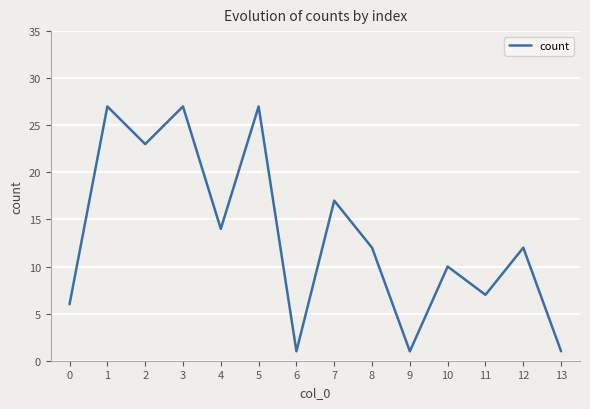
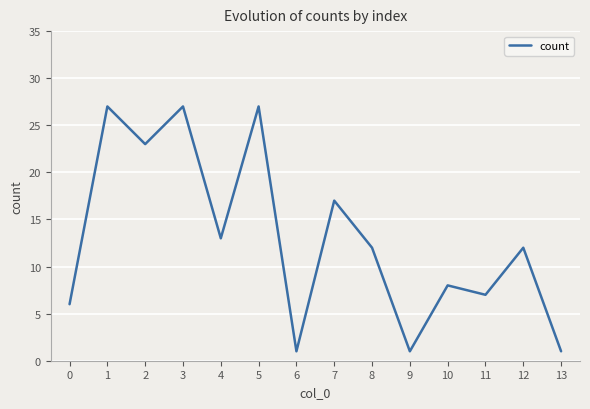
  {
    "0": 6,
    "1": 27,
    "2": 23,
    "3": 27,
-   "4": 14,
+   "4": 13,
    "5": 27,
    "6": 1,
    "7": 17,
    "8": 12,
    "9": 1,
-   "10": 10,
+   "10": 8,
    "11": 7,
    "12": 12,
    "13": 1
  }
